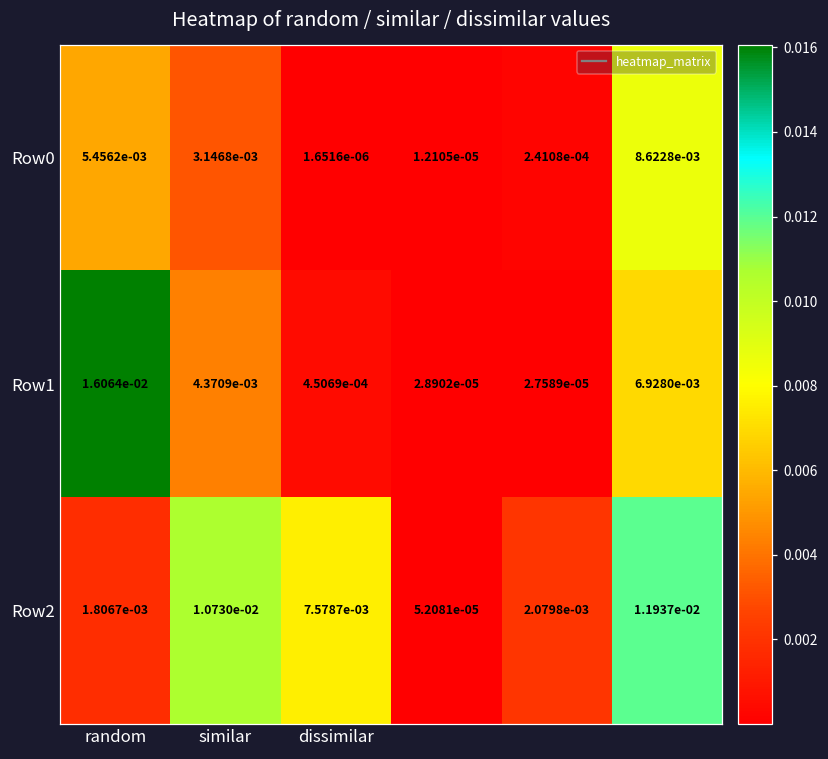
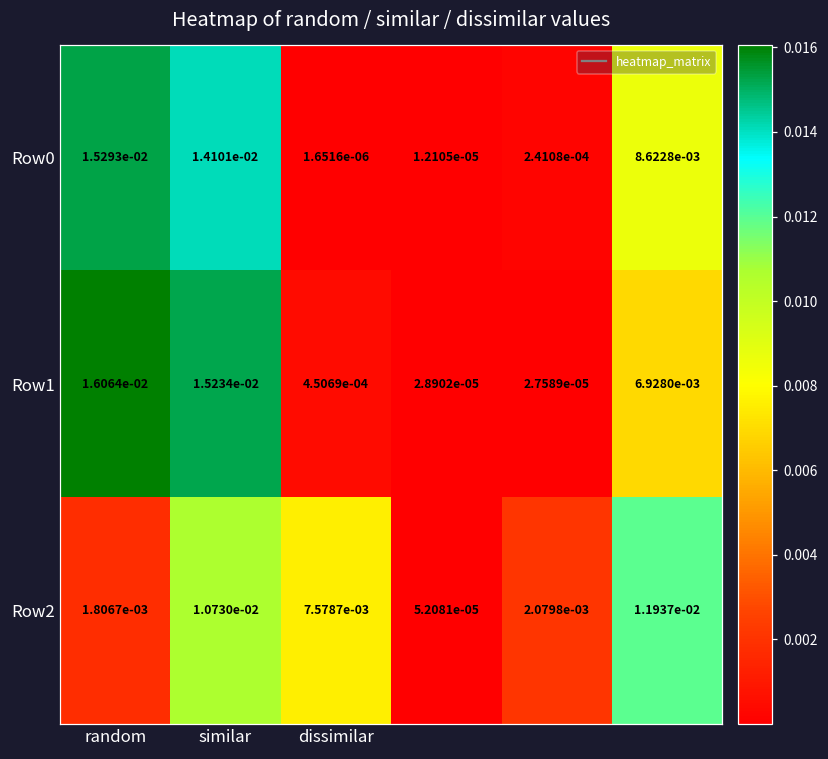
  {
    "Row0": {
-     "random": "5.4562e-03",
-     "similar": "3.1468e-03",
+     "random": "1.5293e-02",
+     "similar": "1.4101e-02",
      "dissimilar": "1.6516e-06"
    },
    "Row1": {
      "random": "1.6064e-02",
-     "similar": "4.3709e-03",
+     "similar": "1.5234e-02",
      "dissimilar": "4.5069e-04"
    },
    "Row2": {
      "random": "1.8067e-03",
      "similar": "1.0730e-02",
      "dissimilar": "7.5787e-03"
    }
  }
